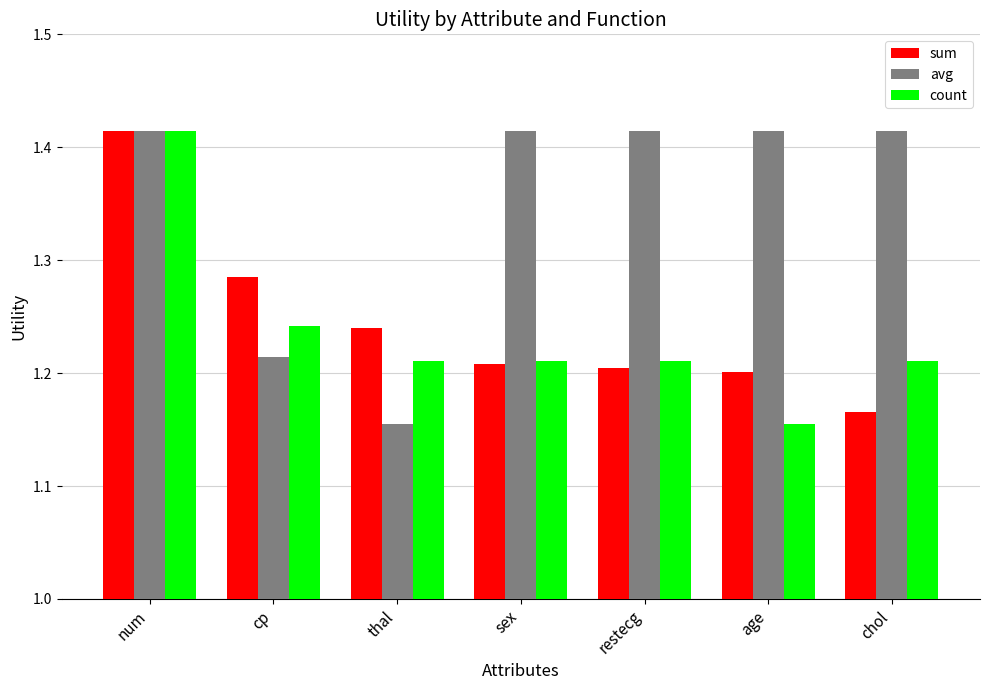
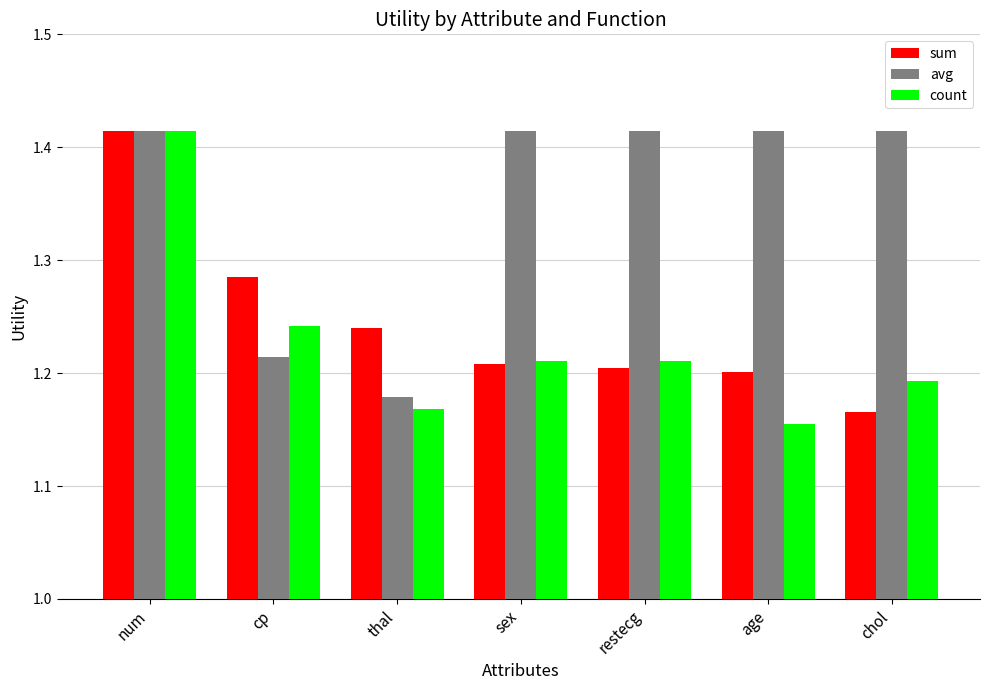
  {
    "sum": {
      "num": 1.414,
      "cp": 1.285,
      "thal": 1.240,
      "sex": 1.208,
      "restecg": 1.204,
      "age": 1.201,
      "chol": 1.166
    },
    "avg": {
      "num": 1.414,
      "cp": 1.214,
-     "thal": 1.155,
+     "thal": 1.179,
      "sex": 1.414,
      "restecg": 1.414,
      "age": 1.414,
      "chol": 1.414
    },
    "count": {
      "num": 1.414,
      "cp": 1.242,
-     "thal": 1.211,
+     "thal": 1.168,
      "sex": 1.211,
      "restecg": 1.211,
      "age": 1.155,
-     "chol": 1.211
+     "chol": 1.193
    }
  }
